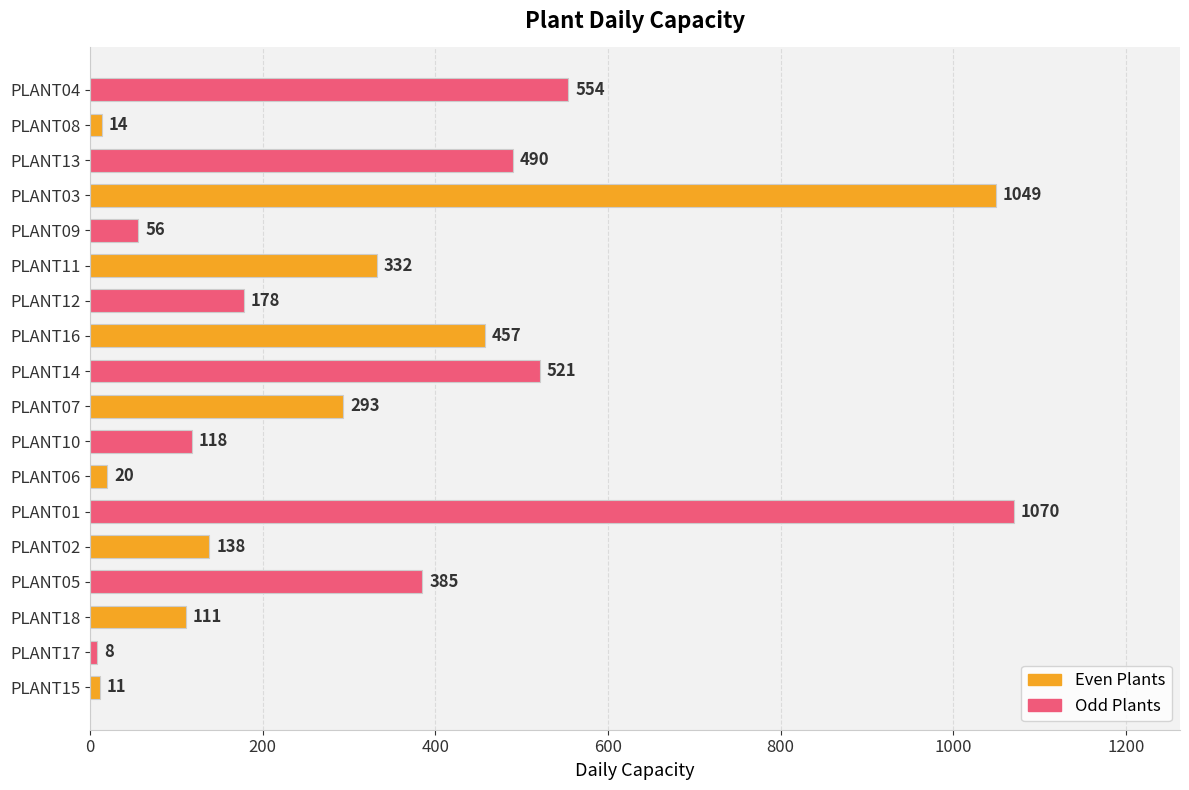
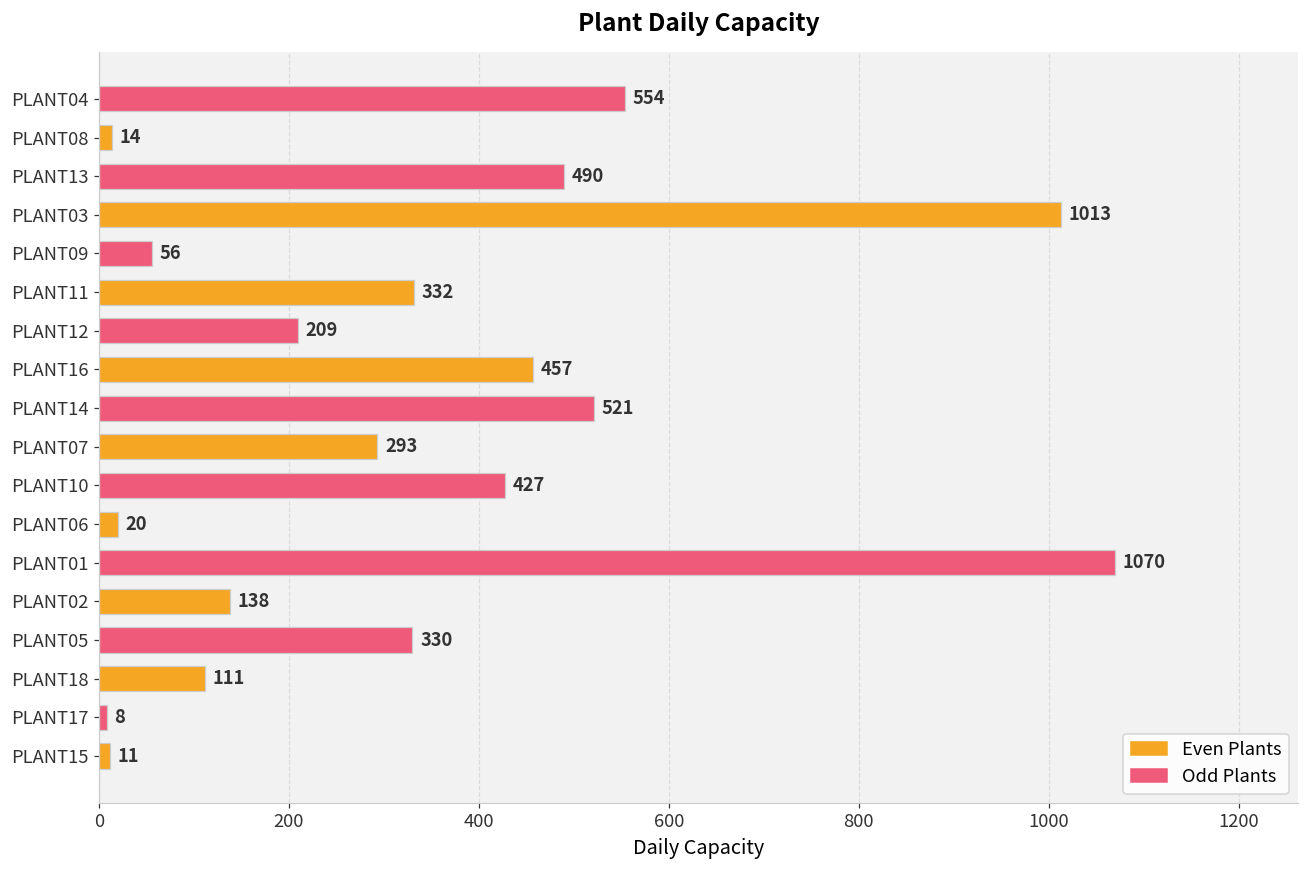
  {
    "PLANT04": 554,
    "PLANT08": 14,
    "PLANT13": 490,
-   "PLANT03": 1049,
+   "PLANT03": 1013,
    "PLANT09": 56,
    "PLANT11": 332,
-   "PLANT12": 178,
+   "PLANT12": 209,
    "PLANT16": 457,
    "PLANT14": 521,
    "PLANT07": 293,
-   "PLANT10": 118,
+   "PLANT10": 427,
    "PLANT06": 20,
    "PLANT01": 1070,
    "PLANT02": 138,
-   "PLANT05": 385,
+   "PLANT05": 330,
    "PLANT18": 111,
    "PLANT17": 8,
    "PLANT15": 11
  }
